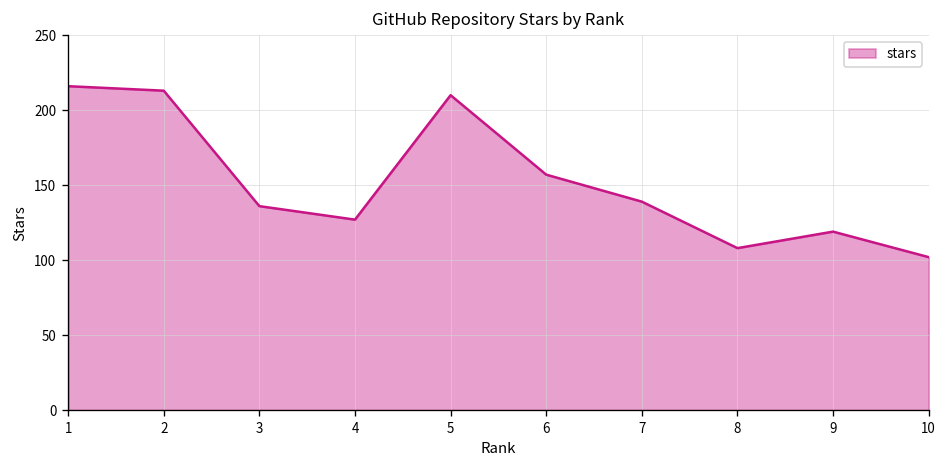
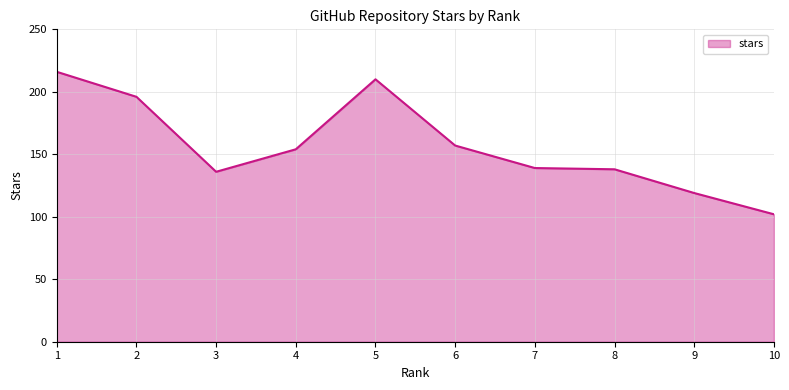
  {
    "1": 216,
-   "2": 213,
+   "2": 196,
    "3": 136,
-   "4": 127,
+   "4": 154,
    "5": 210,
    "6": 157,
    "7": 139,
-   "8": 108,
+   "8": 138,
    "9": 119,
    "10": 102
  }
